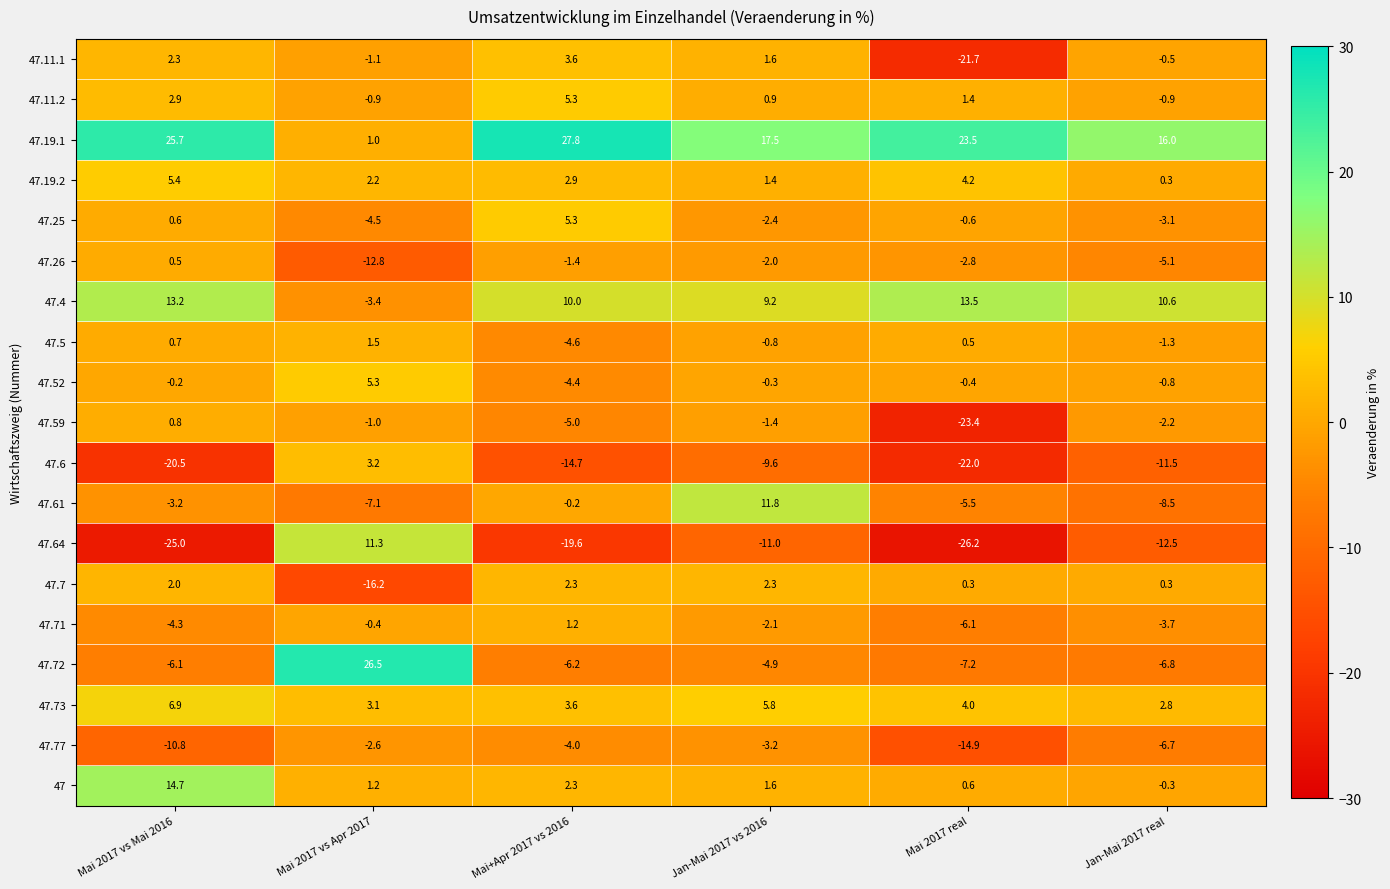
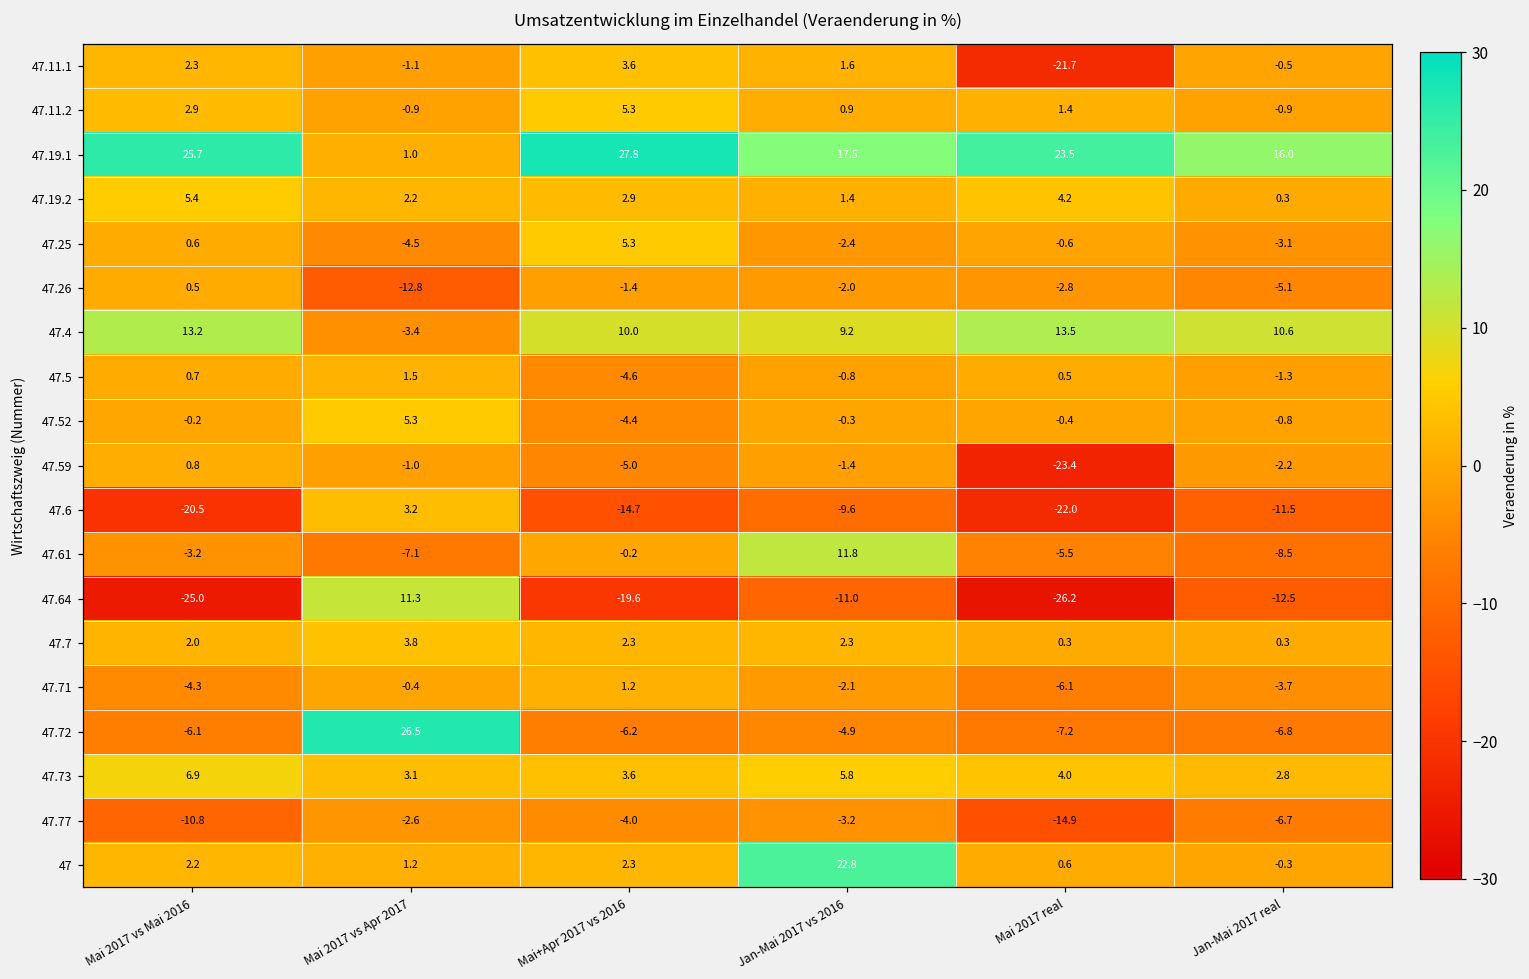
  {
    "47.11.1": {
      "Mai 2017 vs Mai 2016": 2.3,
      "Mai 2017 vs Apr 2017": -1.1,
      "Mai+Apr 2017 vs 2016": 3.6,
      "Jan-Mai 2017 vs 2016": 1.6,
      "Mai 2017 real": -21.7,
      "Jan-Mai 2017 real": -0.5
    },
    "47.11.2": {
      "Mai 2017 vs Mai 2016": 2.9,
      "Mai 2017 vs Apr 2017": -0.9,
      "Mai+Apr 2017 vs 2016": 5.3,
      "Jan-Mai 2017 vs 2016": 0.9,
      "Mai 2017 real": 1.4,
      "Jan-Mai 2017 real": -0.9
    },
    "47.19.1": {
      "Mai 2017 vs Mai 2016": 25.7,
      "Mai 2017 vs Apr 2017": 1.0,
      "Mai+Apr 2017 vs 2016": 27.8,
      "Jan-Mai 2017 vs 2016": 17.5,
      "Mai 2017 real": 23.5,
      "Jan-Mai 2017 real": 16.0
    },
    "47.19.2": {
      "Mai 2017 vs Mai 2016": 5.4,
      "Mai 2017 vs Apr 2017": 2.2,
      "Mai+Apr 2017 vs 2016": 2.9,
      "Jan-Mai 2017 vs 2016": 1.4,
      "Mai 2017 real": 4.2,
      "Jan-Mai 2017 real": 0.3
    },
    "47.25": {
      "Mai 2017 vs Mai 2016": 0.6,
      "Mai 2017 vs Apr 2017": -4.5,
      "Mai+Apr 2017 vs 2016": 5.3,
      "Jan-Mai 2017 vs 2016": -2.4,
      "Mai 2017 real": -0.6,
      "Jan-Mai 2017 real": -3.1
    },
    "47.26": {
      "Mai 2017 vs Mai 2016": 0.5,
      "Mai 2017 vs Apr 2017": -12.8,
      "Mai+Apr 2017 vs 2016": -1.4,
      "Jan-Mai 2017 vs 2016": -2.0,
      "Mai 2017 real": -2.8,
      "Jan-Mai 2017 real": -5.1
    },
    "47.4": {
      "Mai 2017 vs Mai 2016": 13.2,
      "Mai 2017 vs Apr 2017": -3.4,
      "Mai+Apr 2017 vs 2016": 10.0,
      "Jan-Mai 2017 vs 2016": 9.2,
      "Mai 2017 real": 13.5,
      "Jan-Mai 2017 real": 10.6
    },
    "47.5": {
      "Mai 2017 vs Mai 2016": 0.7,
      "Mai 2017 vs Apr 2017": 1.5,
      "Mai+Apr 2017 vs 2016": -4.6,
      "Jan-Mai 2017 vs 2016": -0.8,
      "Mai 2017 real": 0.5,
      "Jan-Mai 2017 real": -1.3
    },
    "47.52": {
      "Mai 2017 vs Mai 2016": -0.2,
      "Mai 2017 vs Apr 2017": 5.3,
      "Mai+Apr 2017 vs 2016": -4.4,
      "Jan-Mai 2017 vs 2016": -0.3,
      "Mai 2017 real": -0.4,
      "Jan-Mai 2017 real": -0.8
    },
    "47.59": {
      "Mai 2017 vs Mai 2016": 0.8,
      "Mai 2017 vs Apr 2017": -1.0,
      "Mai+Apr 2017 vs 2016": -5.0,
      "Jan-Mai 2017 vs 2016": -1.4,
      "Mai 2017 real": -23.4,
      "Jan-Mai 2017 real": -2.2
    },
    "47.6": {
      "Mai 2017 vs Mai 2016": -20.5,
      "Mai 2017 vs Apr 2017": 3.2,
      "Mai+Apr 2017 vs 2016": -14.7,
      "Jan-Mai 2017 vs 2016": -9.6,
      "Mai 2017 real": -22.0,
      "Jan-Mai 2017 real": -11.5
    },
    "47.61": {
      "Mai 2017 vs Mai 2016": -3.2,
      "Mai 2017 vs Apr 2017": -7.1,
      "Mai+Apr 2017 vs 2016": -0.2,
      "Jan-Mai 2017 vs 2016": 11.8,
      "Mai 2017 real": -5.5,
      "Jan-Mai 2017 real": -8.5
    },
    "47.64": {
      "Mai 2017 vs Mai 2016": -25.0,
      "Mai 2017 vs Apr 2017": 11.3,
      "Mai+Apr 2017 vs 2016": -19.6,
      "Jan-Mai 2017 vs 2016": -11.0,
      "Mai 2017 real": -26.2,
      "Jan-Mai 2017 real": -12.5
    },
    "47.7": {
      "Mai 2017 vs Mai 2016": 2.0,
-     "Mai 2017 vs Apr 2017": -16.2,
+     "Mai 2017 vs Apr 2017": 3.8,
      "Mai+Apr 2017 vs 2016": 2.3,
      "Jan-Mai 2017 vs 2016": 2.3,
      "Mai 2017 real": 0.3,
      "Jan-Mai 2017 real": 0.3
    },
    "47.71": {
      "Mai 2017 vs Mai 2016": -4.3,
      "Mai 2017 vs Apr 2017": -0.4,
      "Mai+Apr 2017 vs 2016": 1.2,
      "Jan-Mai 2017 vs 2016": -2.1,
      "Mai 2017 real": -6.1,
      "Jan-Mai 2017 real": -3.7
    },
    "47.72": {
      "Mai 2017 vs Mai 2016": -6.1,
      "Mai 2017 vs Apr 2017": 26.5,
      "Mai+Apr 2017 vs 2016": -6.2,
      "Jan-Mai 2017 vs 2016": -4.9,
      "Mai 2017 real": -7.2,
      "Jan-Mai 2017 real": -6.8
    },
    "47.73": {
      "Mai 2017 vs Mai 2016": 6.9,
      "Mai 2017 vs Apr 2017": 3.1,
      "Mai+Apr 2017 vs 2016": 3.6,
      "Jan-Mai 2017 vs 2016": 5.8,
      "Mai 2017 real": 4.0,
      "Jan-Mai 2017 real": 2.8
    },
    "47.77": {
      "Mai 2017 vs Mai 2016": -10.8,
      "Mai 2017 vs Apr 2017": -2.6,
      "Mai+Apr 2017 vs 2016": -4.0,
      "Jan-Mai 2017 vs 2016": -3.2,
      "Mai 2017 real": -14.9,
      "Jan-Mai 2017 real": -6.7
    },
    "47": {
-     "Mai 2017 vs Mai 2016": 14.7,
+     "Mai 2017 vs Mai 2016": 2.2,
      "Mai 2017 vs Apr 2017": 1.2,
      "Mai+Apr 2017 vs 2016": 2.3,
-     "Jan-Mai 2017 vs 2016": 1.6,
+     "Jan-Mai 2017 vs 2016": 22.8,
      "Mai 2017 real": 0.6,
      "Jan-Mai 2017 real": -0.3
    }
  }
